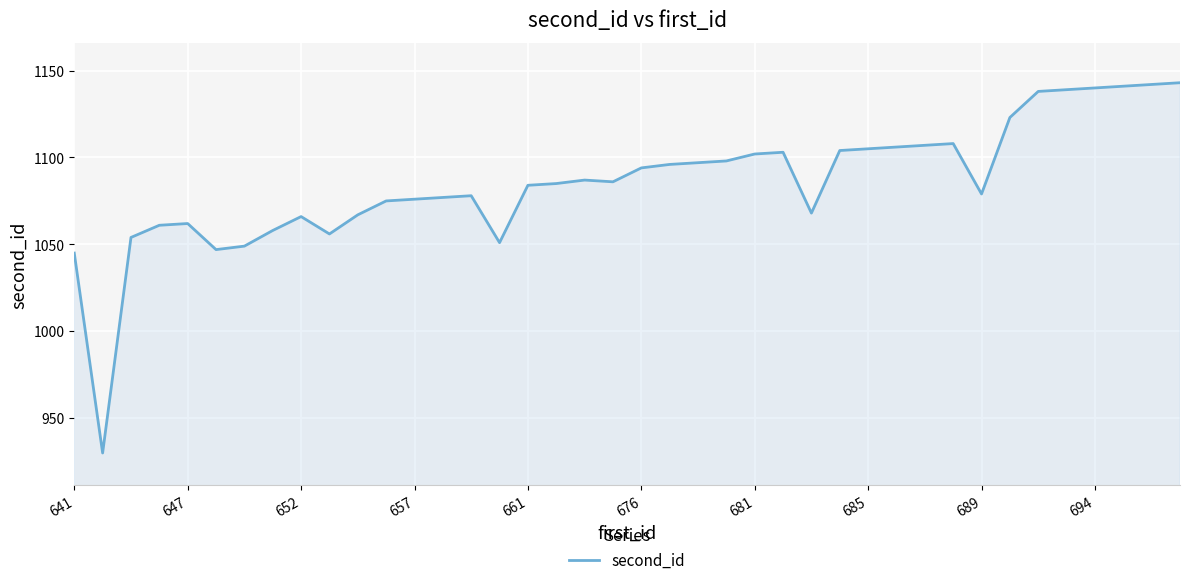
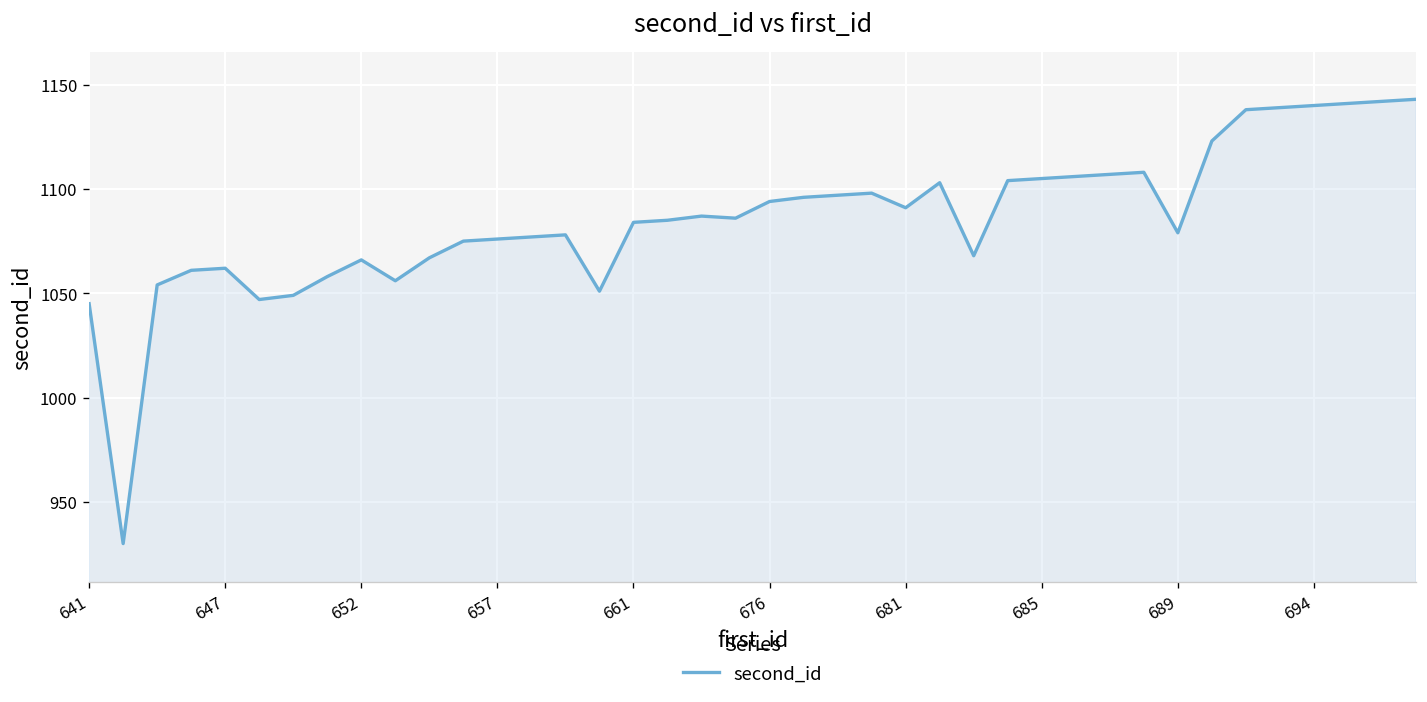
  {
    "641": 1045,
    "647": 1062,
    "652": 1066,
    "657": 1076,
    "661": 1084,
    "676": 1094,
-   "681": 1102,
+   "681": 1091,
    "685": 1105,
    "689": 1079,
    "694": 1140
  }
